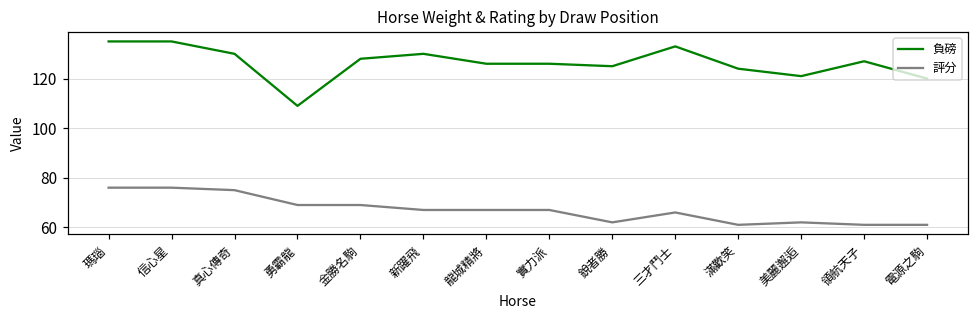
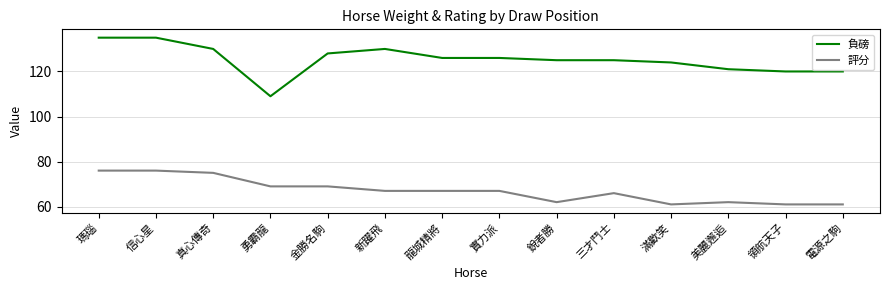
  {
    "負磅": {
      "瑪瑙": 135,
      "信心星": 135,
      "真心傳奇": 130,
      "勇霸龍": 109,
      "金勝名駒": 128,
      "新躍飛": 130,
      "龍城精將": 126,
      "實力派": 126,
      "銳者勝": 125,
-     "三才鬥士": 133,
+     "三才鬥士": 125,
      "滿歡笑": 124,
      "美麗邂逅": 121,
-     "領航天子": 127,
+     "領航天子": 120,
      "電源之駒": 120
    },
    "評分": {
      "瑪瑙": 76,
      "信心星": 76,
      "真心傳奇": 75,
      "勇霸龍": 69,
      "金勝名駒": 69,
      "新躍飛": 67,
      "龍城精將": 67,
      "實力派": 67,
      "銳者勝": 62,
      "三才鬥士": 66,
      "滿歡笑": 61,
      "美麗邂逅": 62,
      "領航天子": 61,
      "電源之駒": 61
    }
  }
